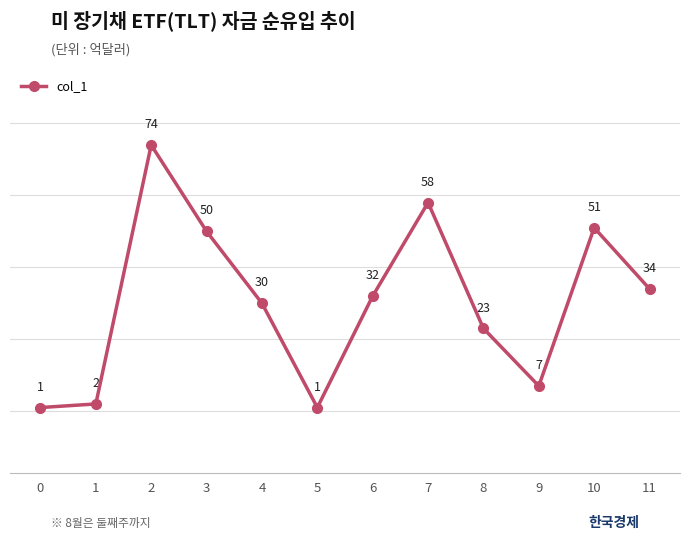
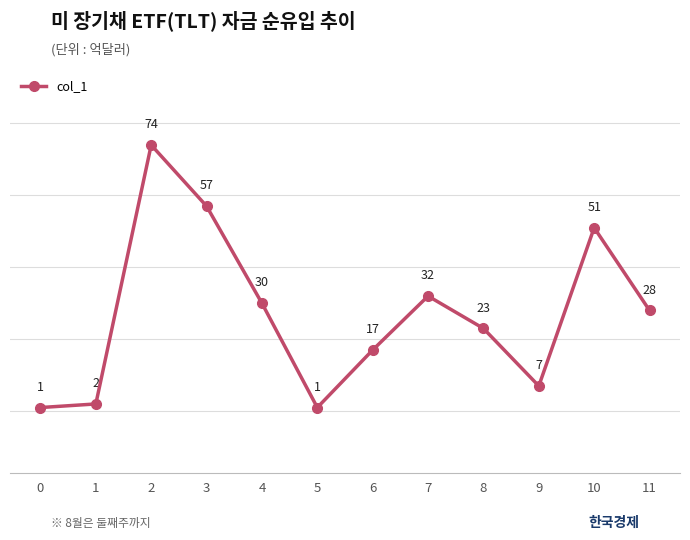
  {
    "0": 1,
    "1": 2,
    "2": 74,
-   "3": 50,
+   "3": 57,
    "4": 30,
    "5": 1,
-   "6": 32,
-   "7": 58,
+   "6": 17,
+   "7": 32,
    "8": 23,
    "9": 7,
    "10": 51,
-   "11": 34
+   "11": 28
  }
